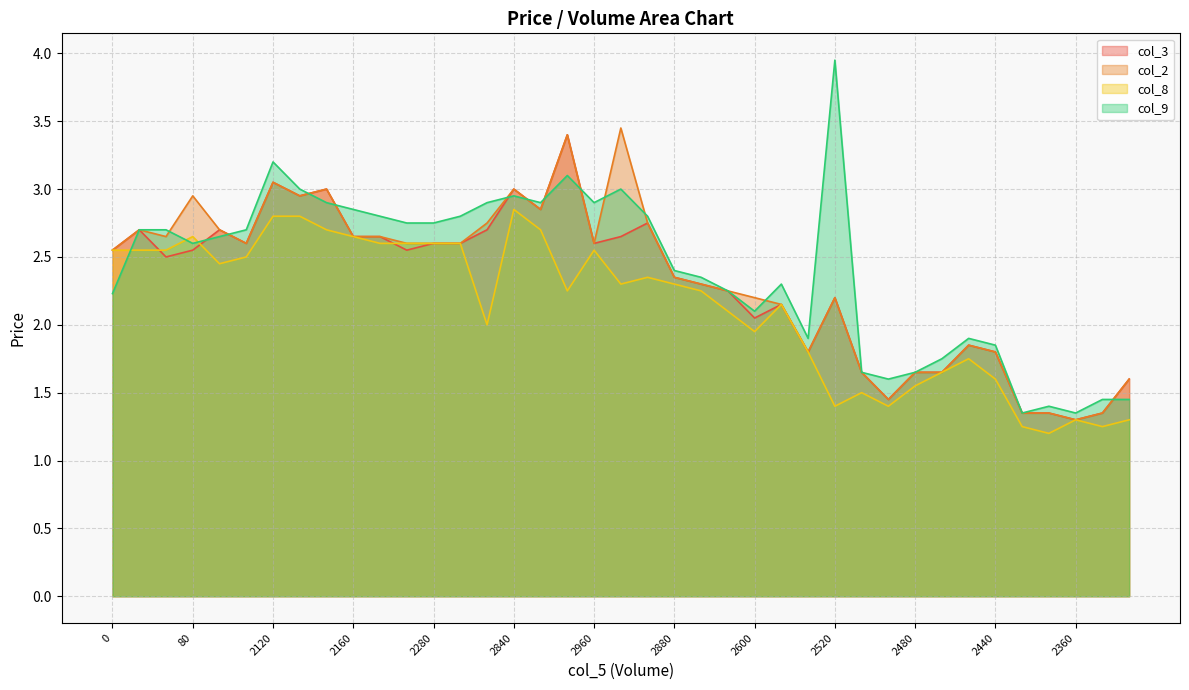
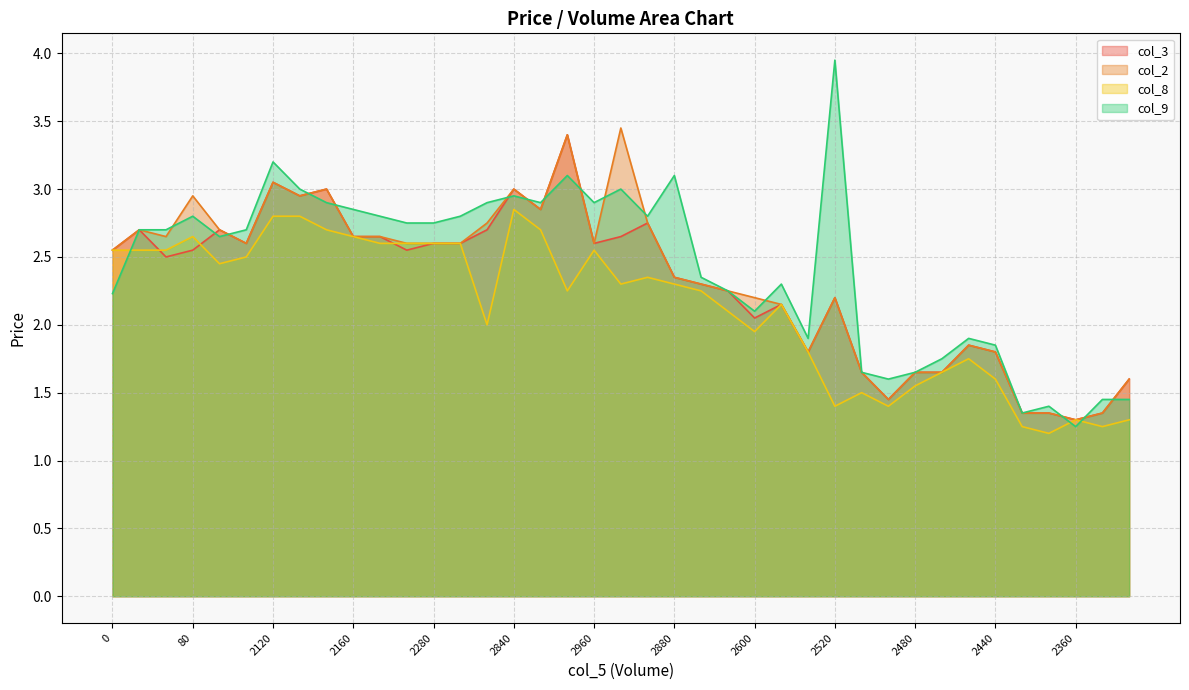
  {
    "col_9": {
      "0": 2.23,
-     "80": 2.6,
+     "80": 2.8,
      "2120": 3.20,
      "2160": 2.85,
      "2280": 2.75,
      "2840": 2.95,
      "2960": 2.90,
-     "2880": 2.4,
+     "2880": 3.1,
      "2600": 2.10,
      "2520": 3.95,
      "2440": 1.85,
-     "2360": 1.35
+     "2360": 1.25
    }
  }
